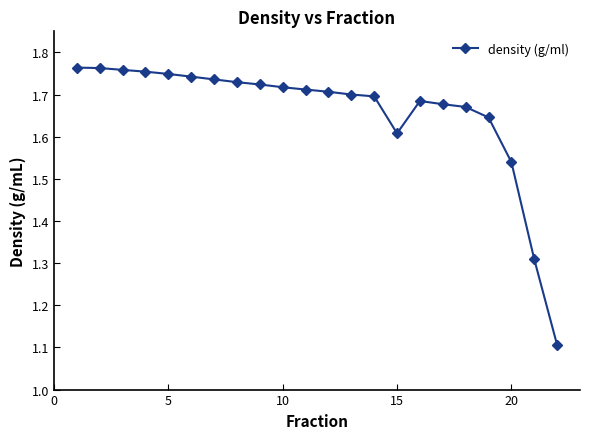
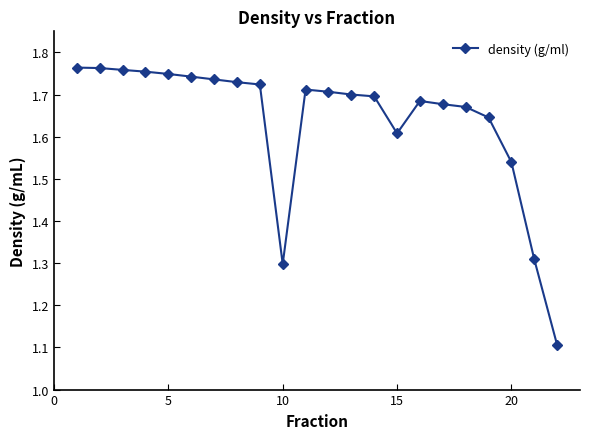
  {
    "5": 1.75,
-   "10": 1.72,
+   "10": 1.30,
    "15": 1.61,
    "20": 1.54
  }
